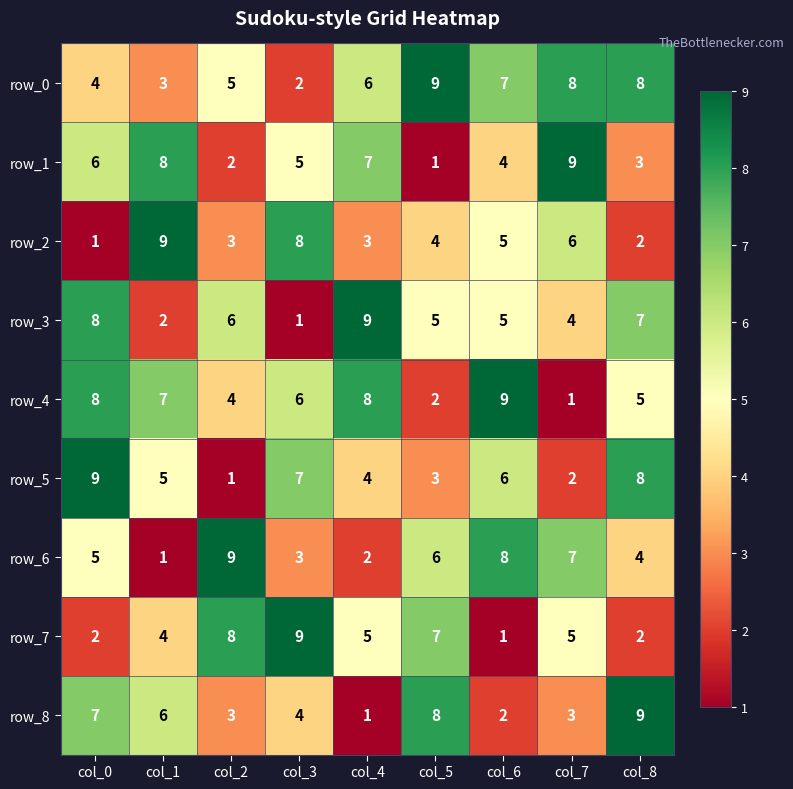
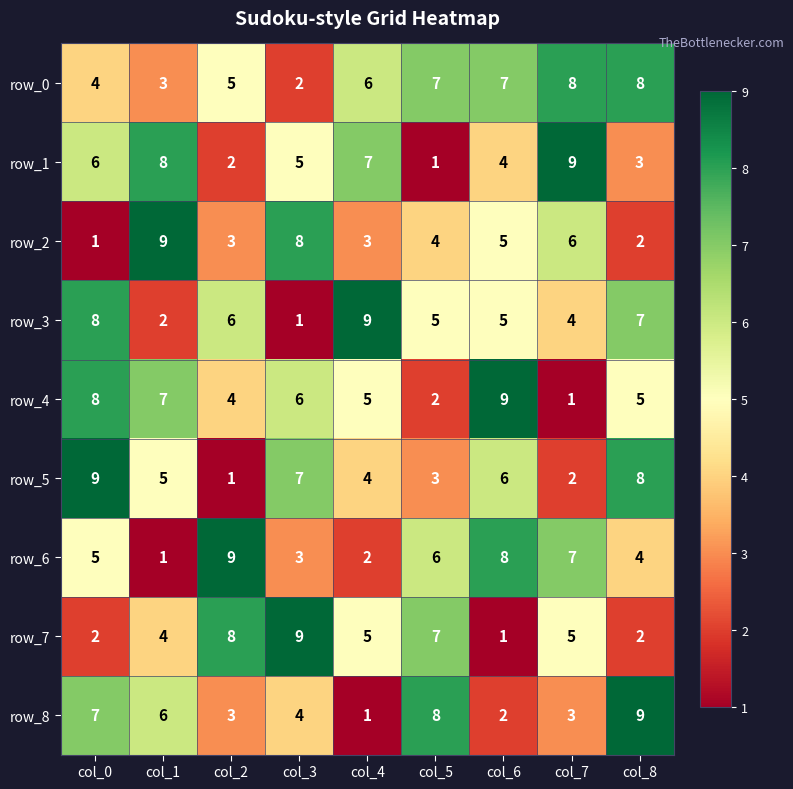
  {
    "row_0": {
      "col_0": 4,
      "col_1": 3,
      "col_2": 5,
      "col_3": 2,
      "col_4": 6,
-     "col_5": 9,
+     "col_5": 7,
      "col_6": 7,
      "col_7": 8,
      "col_8": 8
    },
    "row_1": {
      "col_0": 6,
      "col_1": 8,
      "col_2": 2,
      "col_3": 5,
      "col_4": 7,
      "col_5": 1,
      "col_6": 4,
      "col_7": 9,
      "col_8": 3
    },
    "row_2": {
      "col_0": 1,
      "col_1": 9,
      "col_2": 3,
      "col_3": 8,
      "col_4": 3,
      "col_5": 4,
      "col_6": 5,
      "col_7": 6,
      "col_8": 2
    },
    "row_3": {
      "col_0": 8,
      "col_1": 2,
      "col_2": 6,
      "col_3": 1,
      "col_4": 9,
      "col_5": 5,
      "col_6": 5,
      "col_7": 4,
      "col_8": 7
    },
    "row_4": {
      "col_0": 8,
      "col_1": 7,
      "col_2": 4,
      "col_3": 6,
-     "col_4": 8,
+     "col_4": 5,
      "col_5": 2,
      "col_6": 9,
      "col_7": 1,
      "col_8": 5
    },
    "row_5": {
      "col_0": 9,
      "col_1": 5,
      "col_2": 1,
      "col_3": 7,
      "col_4": 4,
      "col_5": 3,
      "col_6": 6,
      "col_7": 2,
      "col_8": 8
    },
    "row_6": {
      "col_0": 5,
      "col_1": 1,
      "col_2": 9,
      "col_3": 3,
      "col_4": 2,
      "col_5": 6,
      "col_6": 8,
      "col_7": 7,
      "col_8": 4
    },
    "row_7": {
      "col_0": 2,
      "col_1": 4,
      "col_2": 8,
      "col_3": 9,
      "col_4": 5,
      "col_5": 7,
      "col_6": 1,
      "col_7": 5,
      "col_8": 2
    },
    "row_8": {
      "col_0": 7,
      "col_1": 6,
      "col_2": 3,
      "col_3": 4,
      "col_4": 1,
      "col_5": 8,
      "col_6": 2,
      "col_7": 3,
      "col_8": 9
    }
  }
